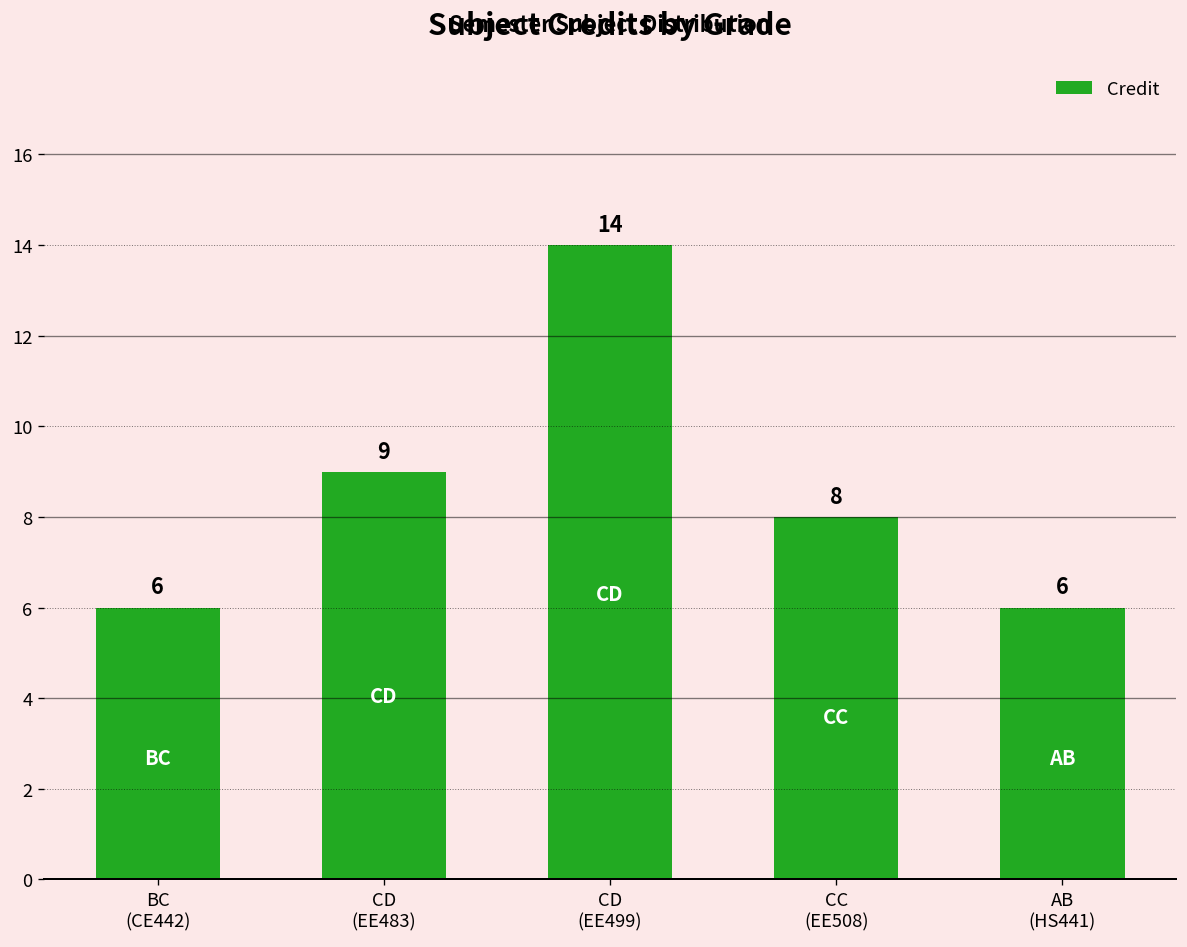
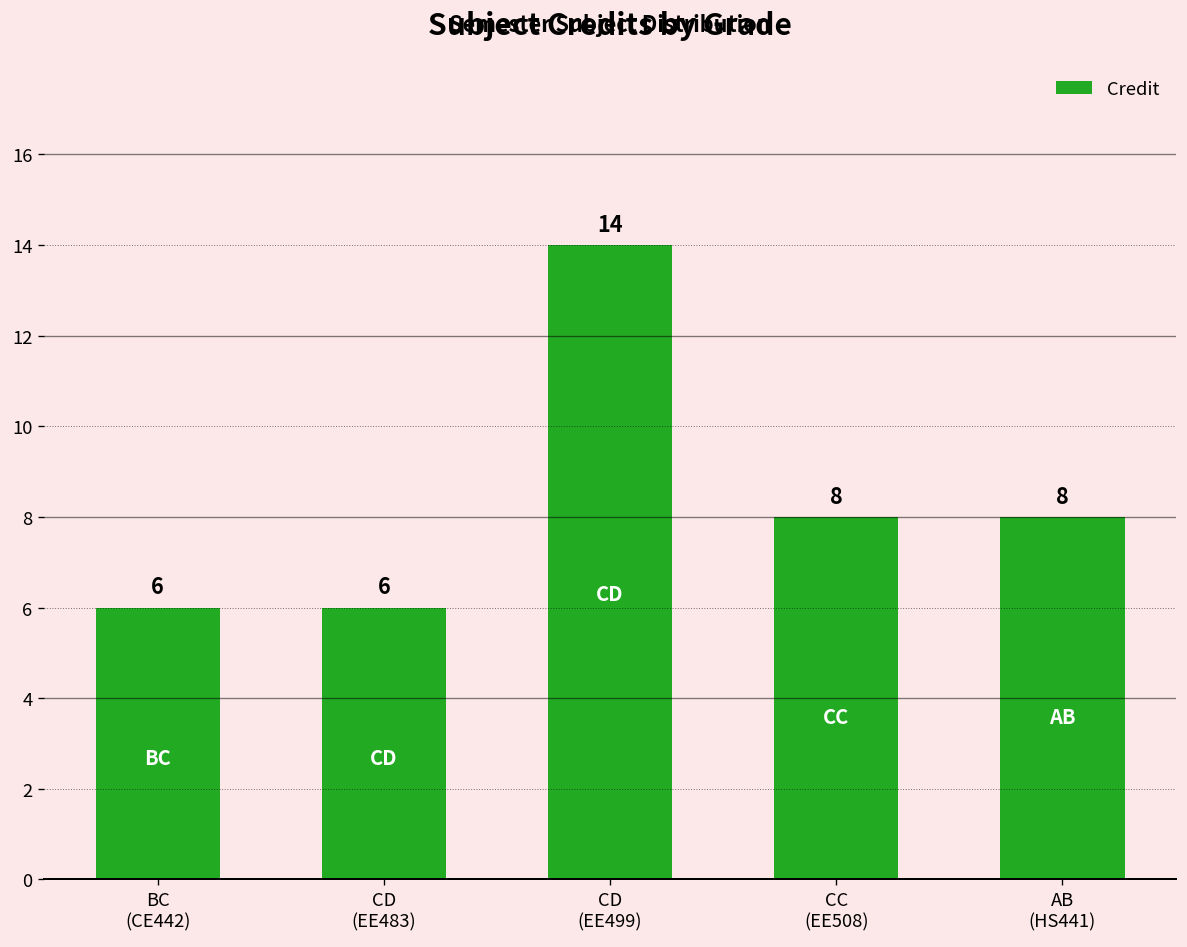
  {
    "BC (CE442)": 6,
-   "CD (EE483)": 9,
+   "CD (EE483)": 6,
    "CD (EE499)": 14,
    "CC (EE508)": 8,
-   "AB (HS441)": 6
+   "AB (HS441)": 8
  }
